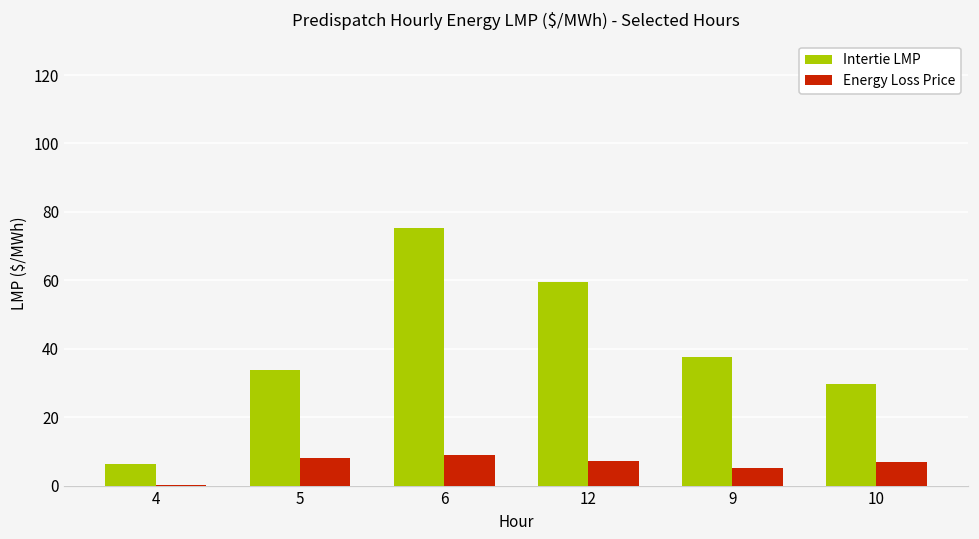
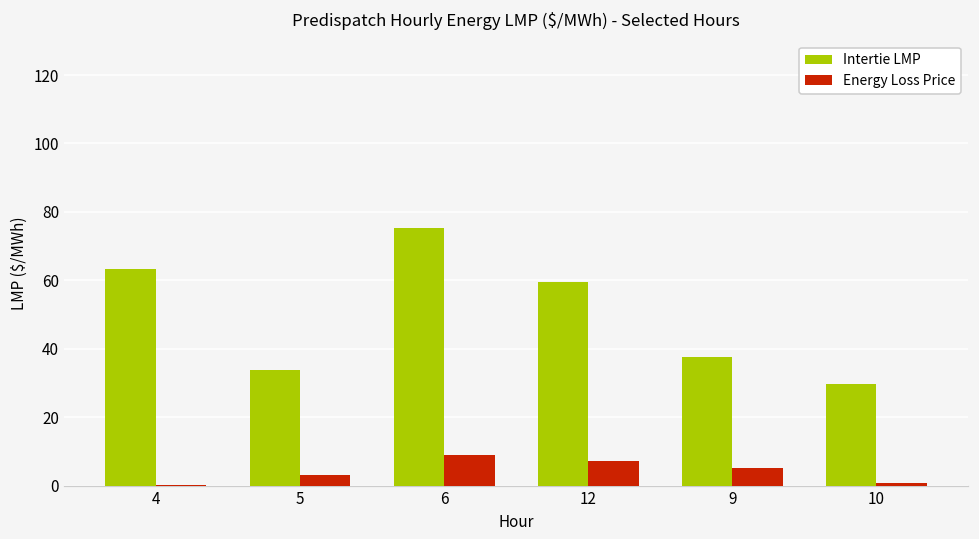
  {
    "Intertie LMP": {
-     "4": 6,
+     "4": 63,
      "5": 34,
      "6": 75,
      "12": 60,
      "9": 37,
      "10": 30
    },
    "Energy Loss Price": {
-     "5": 8,
+     "5": 3,
      "6": 9,
      "12": 7,
      "9": 5,
-     "10": 7
+     "10": 1
    }
  }
